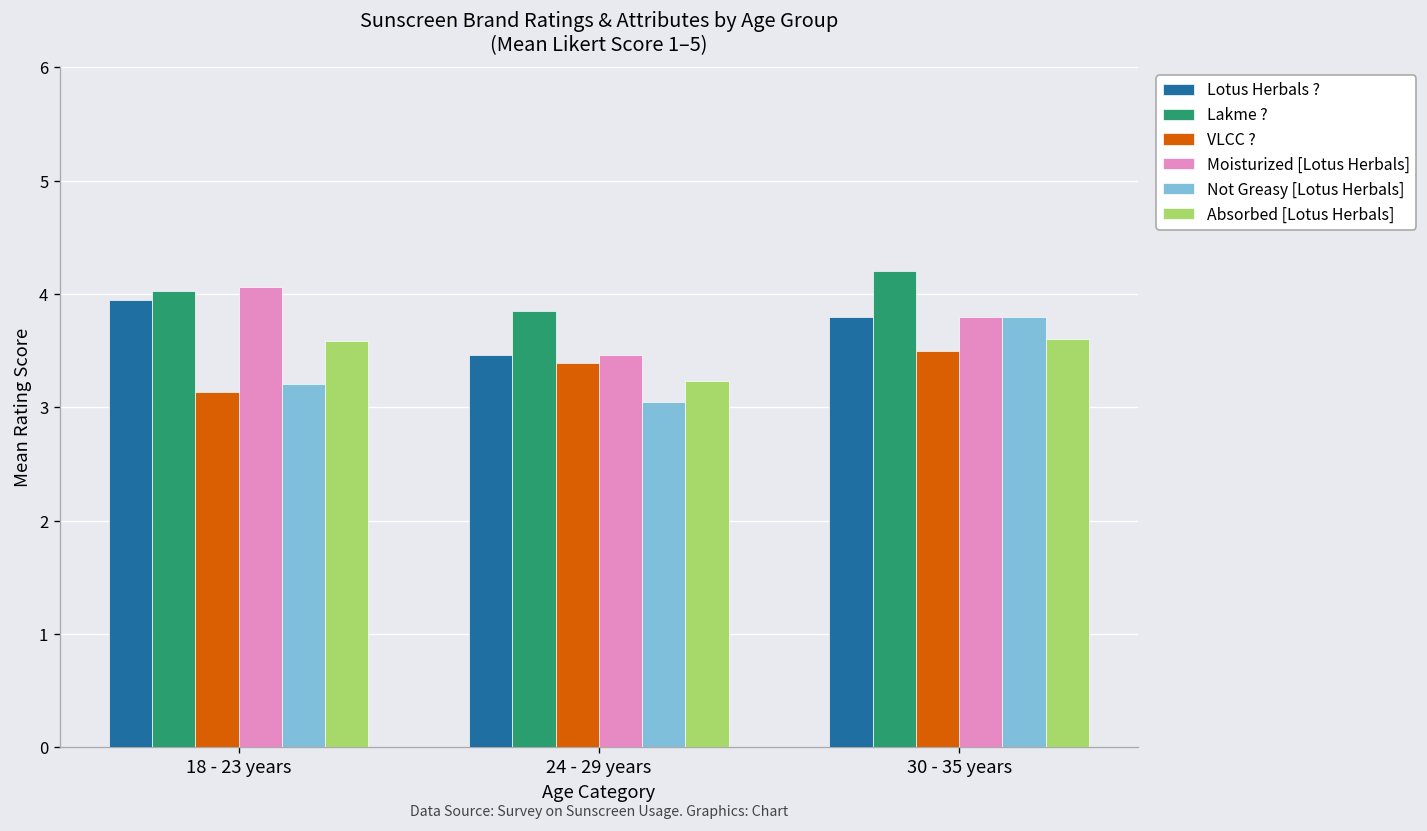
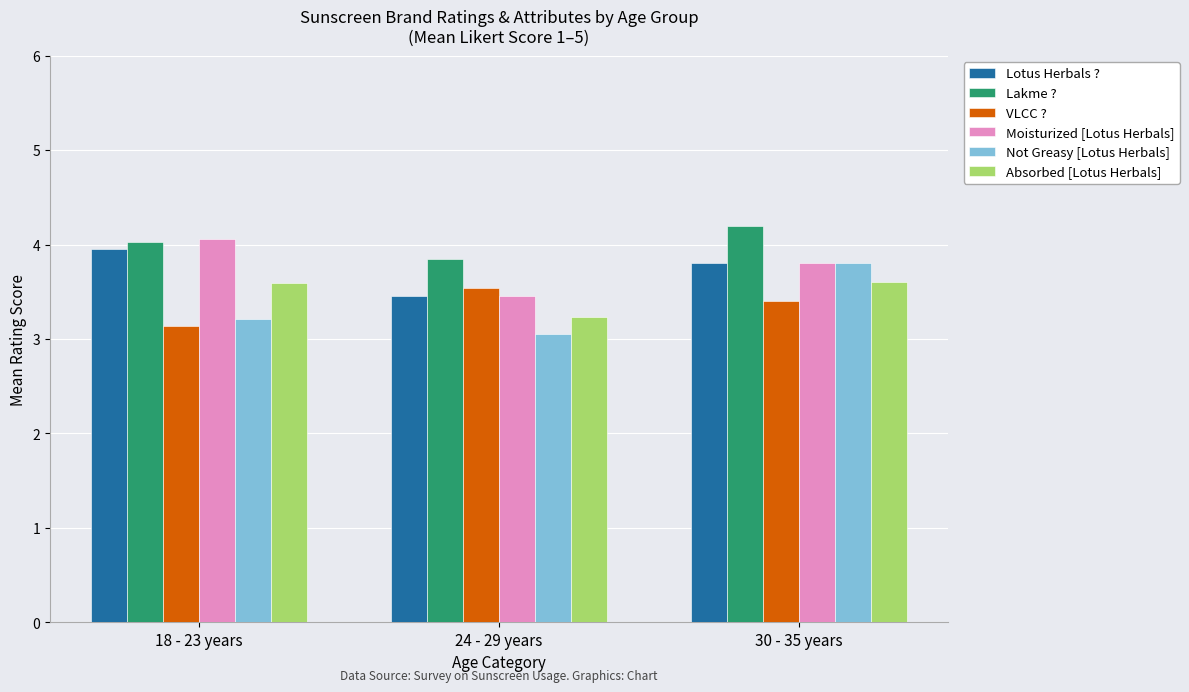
  {
    "Lotus Herbals ?": {
      "18 - 23 years": 4.0,
      "24 - 29 years": 3.5,
      "30 - 35 years": 3.8
    },
    "Lakme ?": {
      "18 - 23 years": 4.0,
      "24 - 29 years": 3.9,
      "30 - 35 years": 4.2
    },
    "VLCC ?": {
      "18 - 23 years": 3.1,
-     "24 - 29 years": 3.4,
-     "30 - 35 years": 3.5
+     "24 - 29 years": 3.5,
+     "30 - 35 years": 3.4
    },
    "Moisturized [Lotus Herbals]": {
      "18 - 23 years": 4.1,
      "24 - 29 years": 3.5,
      "30 - 35 years": 3.8
    },
    "Not Greasy [Lotus Herbals]": {
      "18 - 23 years": 3.2,
      "24 - 29 years": 3.1,
      "30 - 35 years": 3.8
    },
    "Absorbed [Lotus Herbals]": {
      "18 - 23 years": 3.6,
      "24 - 29 years": 3.2,
      "30 - 35 years": 3.6
    }
  }
